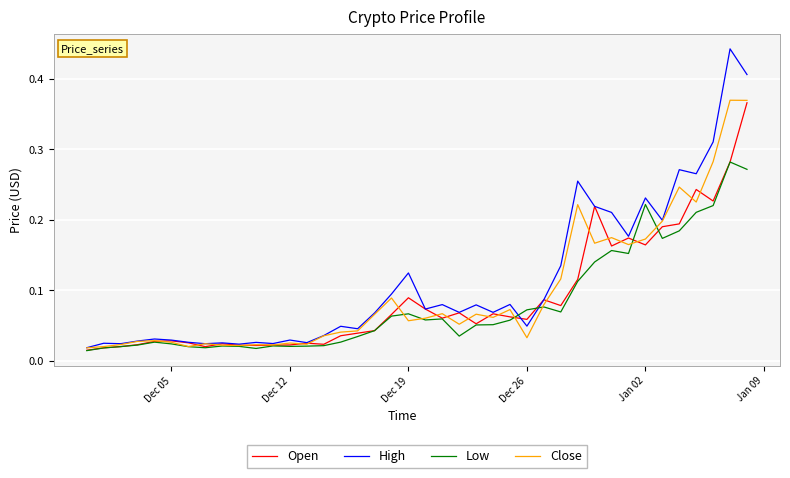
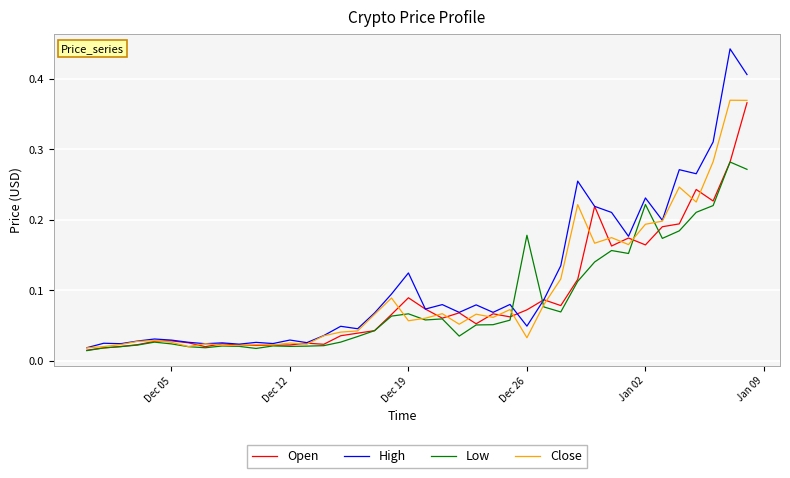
  {
    "Open": {
      "Dec 19": 0.09,
-     "Dec 26": 0.06,
+     "Dec 26": 0.07,
      "Jan 02": 0.16
    },
    "High": {
      "Dec 12": 0.03,
      "Dec 19": 0.12,
      "Dec 26": 0.05,
      "Jan 02": 0.23
    },
    "Low": {
      "Dec 19": 0.07,
-     "Dec 26": 0.07,
+     "Dec 26": 0.18,
      "Jan 02": 0.22
    },
    "Close": {
      "Dec 19": 0.06,
      "Dec 26": 0.03,
-     "Jan 02": 0.17
+     "Jan 02": 0.19
    }
  }
